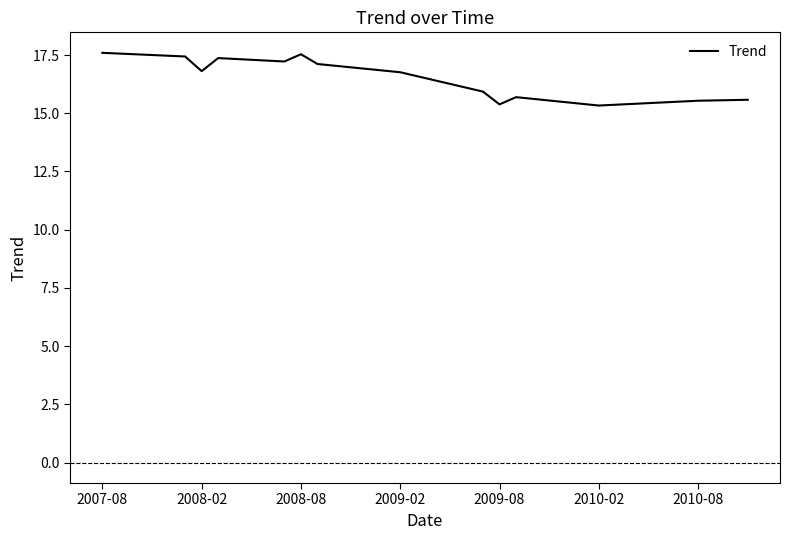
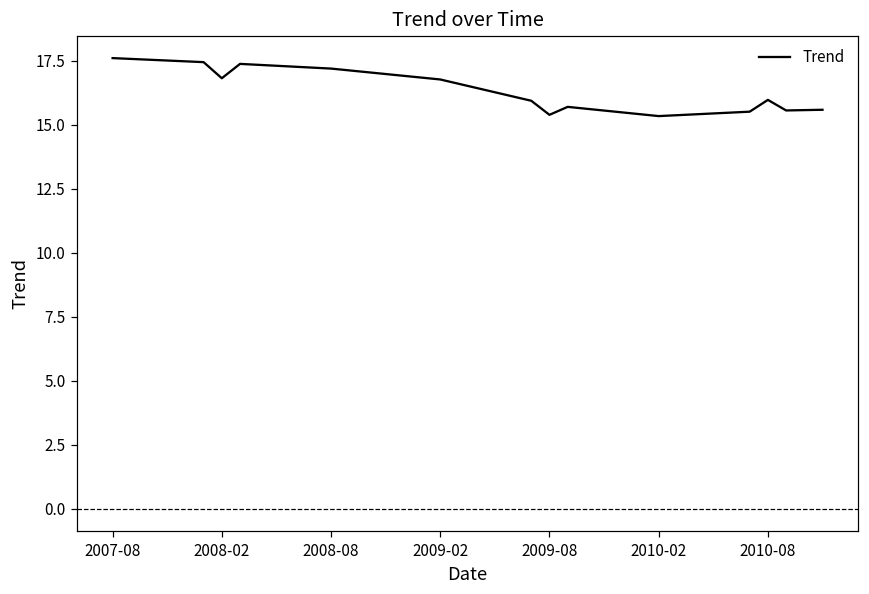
  {
    "2007-08": 17.6,
    "2008-02": 16.8,
-   "2008-08": 17.5,
+   "2008-08": 17.2,
    "2009-02": 16.8,
    "2009-08": 15.4,
    "2010-02": 15.3,
-   "2010-08": 15.5
+   "2010-08": 16.0
  }
